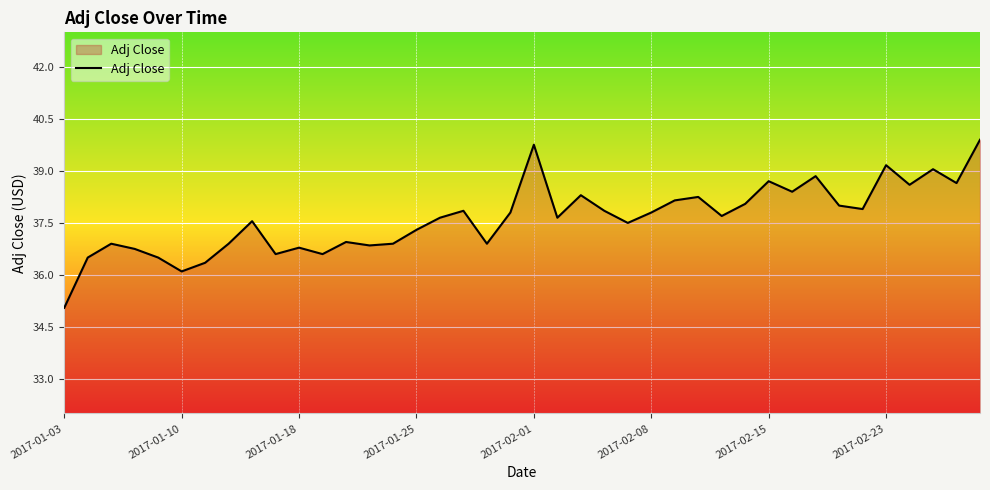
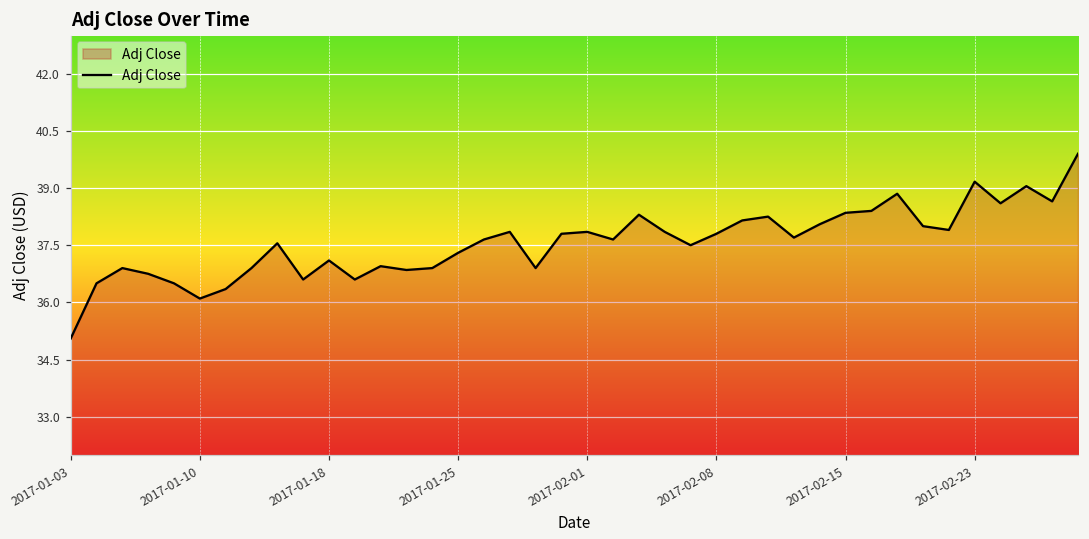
  {
    "2017-01-03": 35.0,
    "2017-01-10": 36.1,
-   "2017-01-18": 36.8,
+   "2017-01-18": 37.1,
    "2017-01-25": 37.3,
-   "2017-02-01": 39.8,
+   "2017-02-01": 37.8,
    "2017-02-08": 37.8,
-   "2017-02-15": 38.7,
+   "2017-02-15": 38.3,
    "2017-02-23": 39.2
  }
